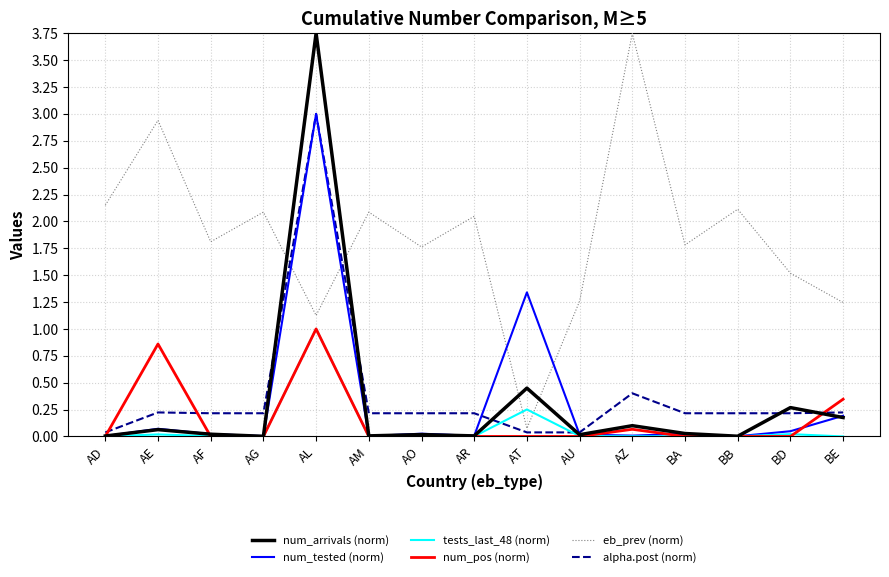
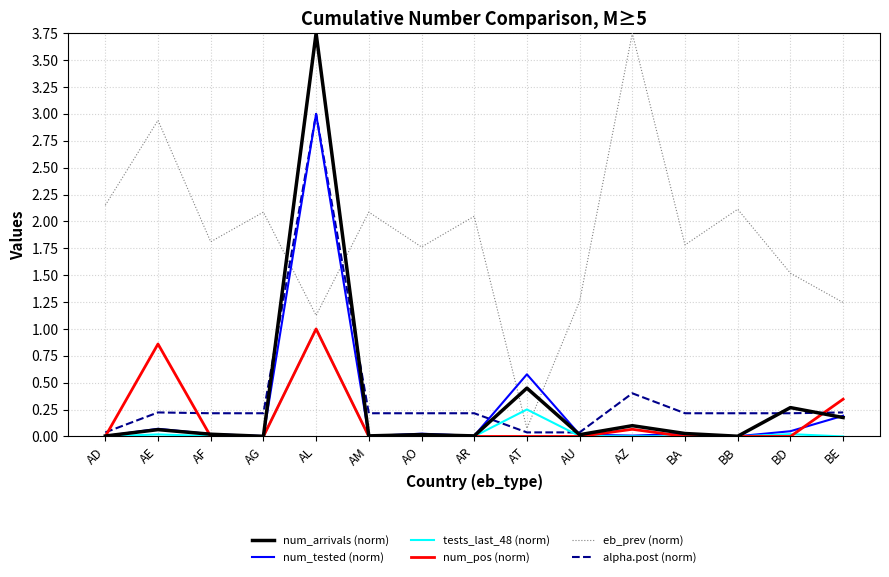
  {
    "num_arrivals (norm)": {
      "AL": 3.75,
      "AT": 0.45,
      "AZ": 0.10,
      "BD": 0.27
    },
    "num_tested (norm)": {
-     "AT": 1.34,
+     "AT": 0.58,
      "BD": 0.05
    },
    "tests_last_48 (norm)": {
      "AE": 0.02,
      "AT": 0.25,
      "BE": 0.00
    },
    "num_pos (norm)": {
      "AE": 0.86,
      "AT": 0.00,
      "AZ": 0.07,
      "BE": 0.35
    },
    "eb_prev (norm)": {
      "AD": 2.15,
      "AE": 2.94,
      "AF": 1.81,
      "AG": 2.09,
      "AL": 1.13,
      "AM": 2.09,
      "AO": 1.76,
      "AR": 2.05,
      "AT": 0.07,
      "AU": 1.26,
      "AZ": 3.75,
      "BA": 1.78,
      "BB": 2.11,
      "BD": 1.52,
      "BE": 1.25
    },
    "alpha.post (norm)": {
      "AD": 0.04,
      "AE": 0.22,
      "AF": 0.22,
      "AG": 0.22,
      "AM": 0.22,
      "AO": 0.22,
      "AR": 0.22,
      "AT": 0.04,
      "AZ": 0.40,
      "BA": 0.22,
      "BB": 0.22,
      "BD": 0.22,
      "BE": 0.22
    }
  }
